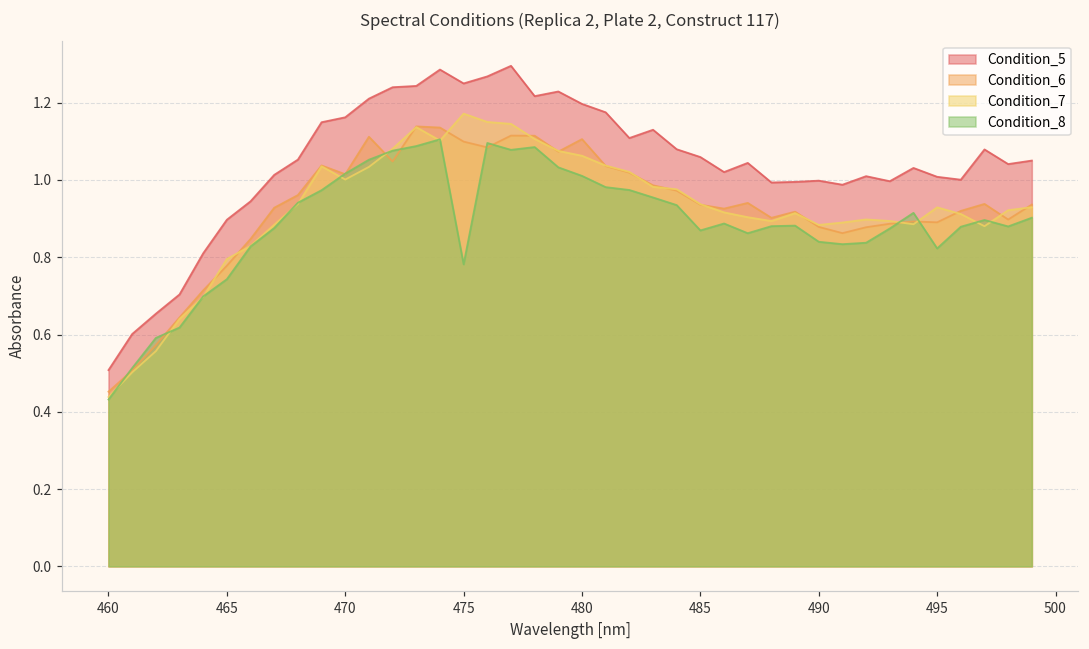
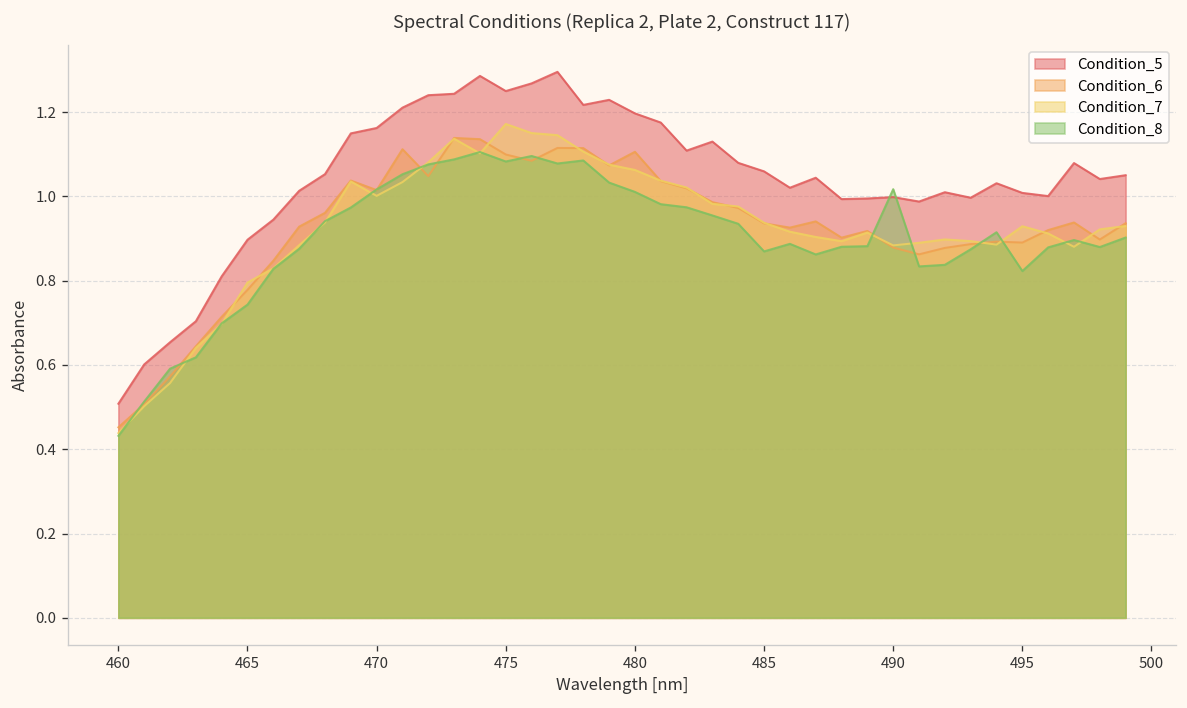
  {
    "Condition_8": {
      "465": 0.74,
-     "475": 0.78,
+     "475": 1.08,
      "480": 1.01,
      "485": 0.87,
-     "490": 0.84,
+     "490": 1.02,
      "495": 0.82
    }
  }
